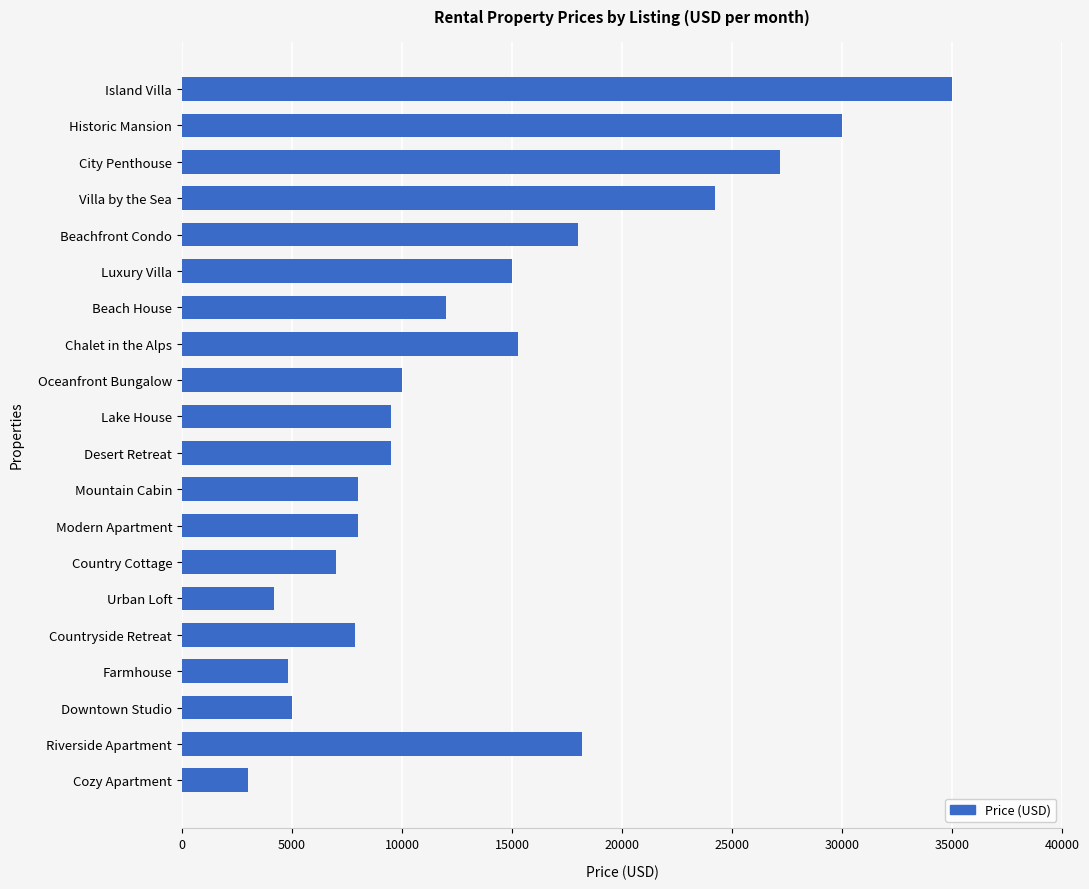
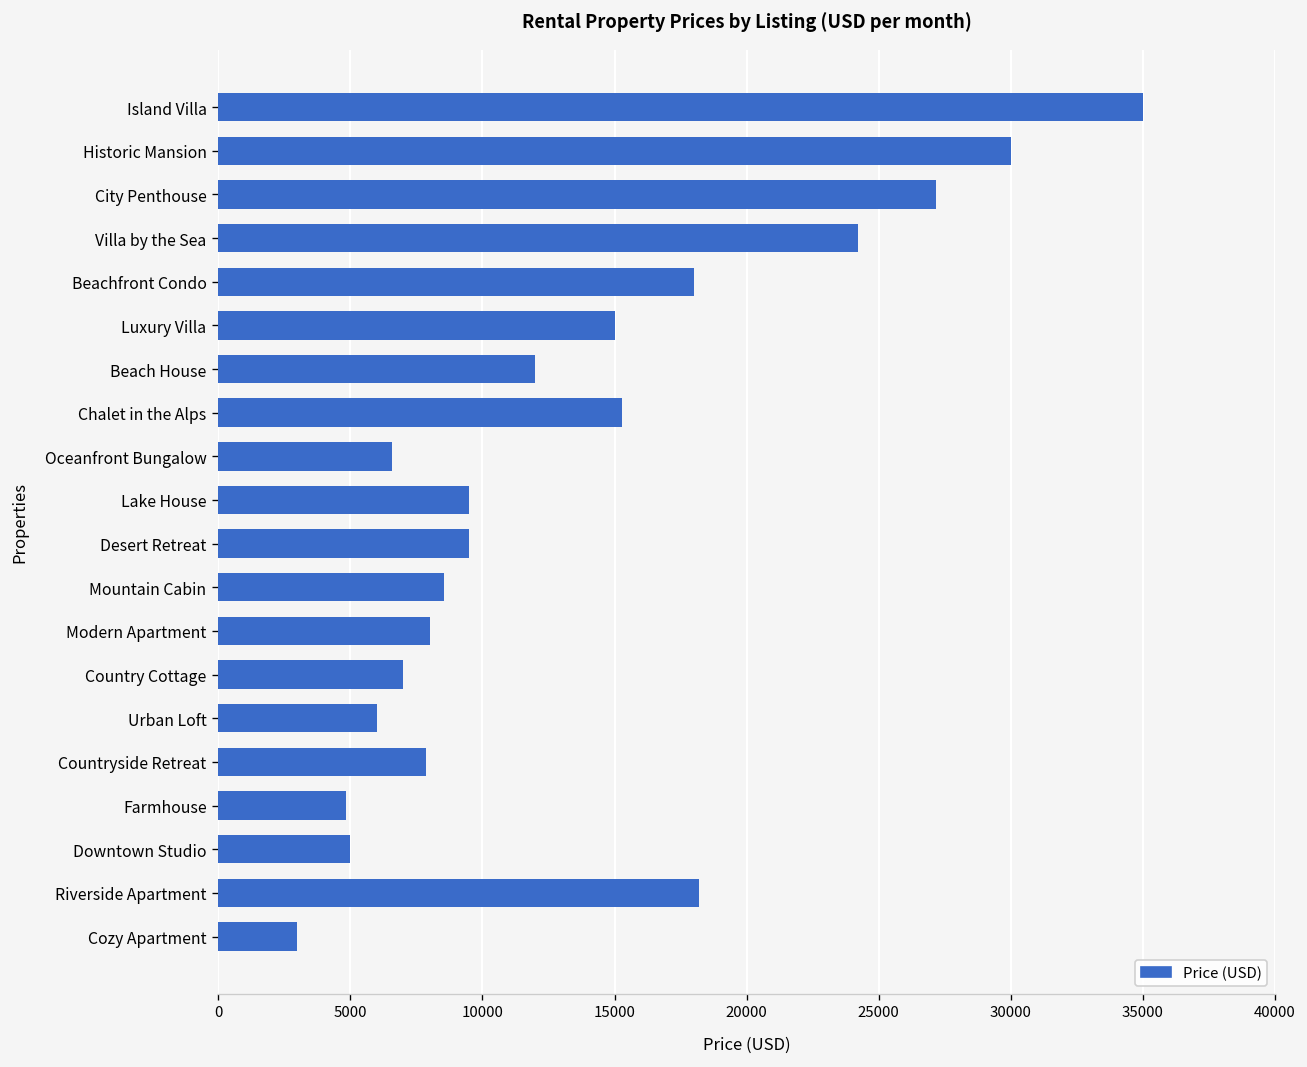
  {
    "Island Villa": 35000,
    "Historic Mansion": 30000,
    "City Penthouse": 27200,
    "Villa by the Sea": 24200,
    "Beachfront Condo": 18000,
    "Luxury Villa": 15000,
    "Beach House": 12000,
    "Chalet in the Alps": 15300,
-   "Oceanfront Bungalow": 10000,
+   "Oceanfront Bungalow": 6600,
    "Lake House": 9500,
    "Desert Retreat": 9500,
-   "Mountain Cabin": 8000,
+   "Mountain Cabin": 8500,
    "Modern Apartment": 8000,
    "Country Cottage": 7000,
-   "Urban Loft": 4200,
+   "Urban Loft": 6000,
    "Countryside Retreat": 7900,
    "Farmhouse": 4800,
    "Downtown Studio": 5000,
    "Riverside Apartment": 18200,
    "Cozy Apartment": 3000
  }
